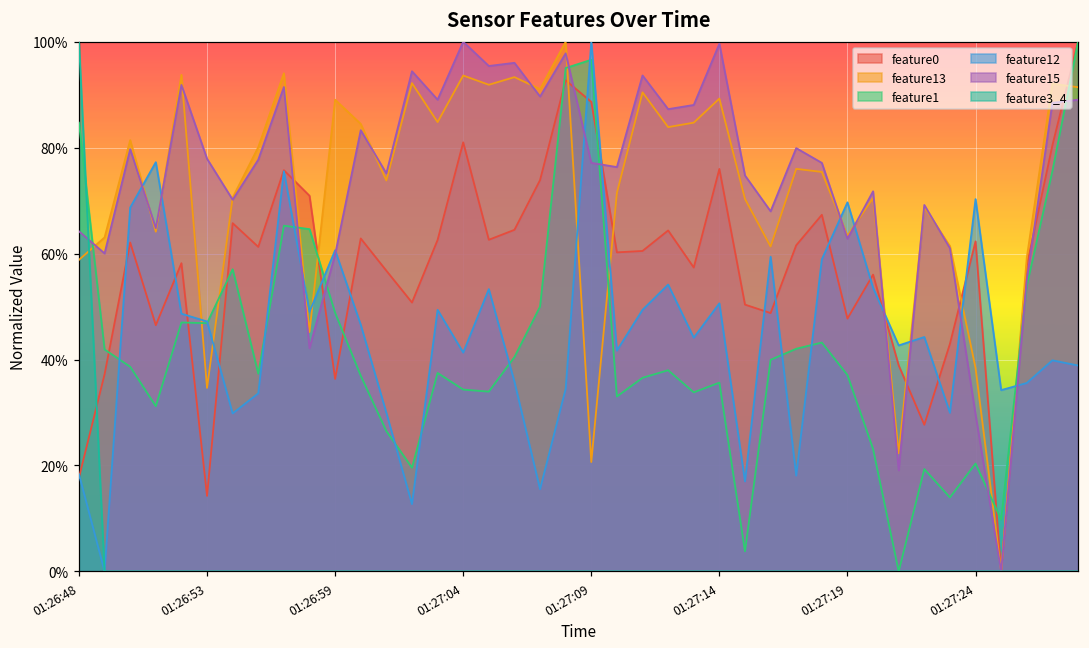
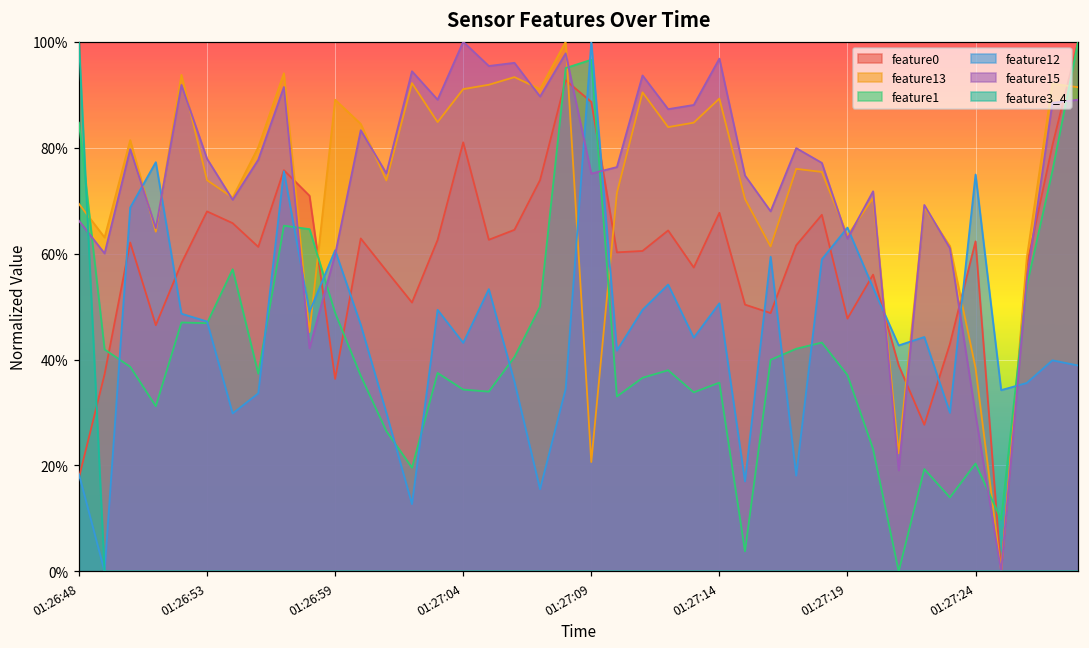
  {
    "feature0": {
      "01:26:48": "18%",
-     "01:26:53": "14%",
+     "01:26:53": "68%",
      "01:26:59": "36%",
      "01:27:04": "81%",
      "01:27:09": "89%",
-     "01:27:14": "76%",
+     "01:27:14": "68%",
      "01:27:19": "48%",
      "01:27:24": "62%"
    },
    "feature13": {
-     "01:26:48": "59%",
-     "01:26:53": "35%",
+     "01:26:48": "69%",
+     "01:26:53": "74%",
      "01:26:59": "89%",
-     "01:27:04": "94%",
+     "01:27:04": "91%",
      "01:27:09": "21%",
      "01:27:14": "89%",
      "01:27:19": "63%",
      "01:27:24": "38%"
    },
    "feature12": {
      "01:26:48": "18%",
      "01:26:59": "61%",
-     "01:27:04": "41%",
+     "01:27:04": "43%",
      "01:27:09": "100%",
      "01:27:14": "51%",
-     "01:27:19": "70%",
-     "01:27:24": "70%"
+     "01:27:19": "65%",
+     "01:27:24": "75%"
    },
    "feature15": {
-     "01:26:48": "64%",
+     "01:26:48": "66%",
      "01:26:53": "78%",
      "01:26:59": "60%",
      "01:27:04": "100%",
-     "01:27:09": "77%",
-     "01:27:14": "100%",
+     "01:27:09": "75%",
+     "01:27:14": "97%",
      "01:27:19": "63%",
      "01:27:24": "30%"
    }
  }
